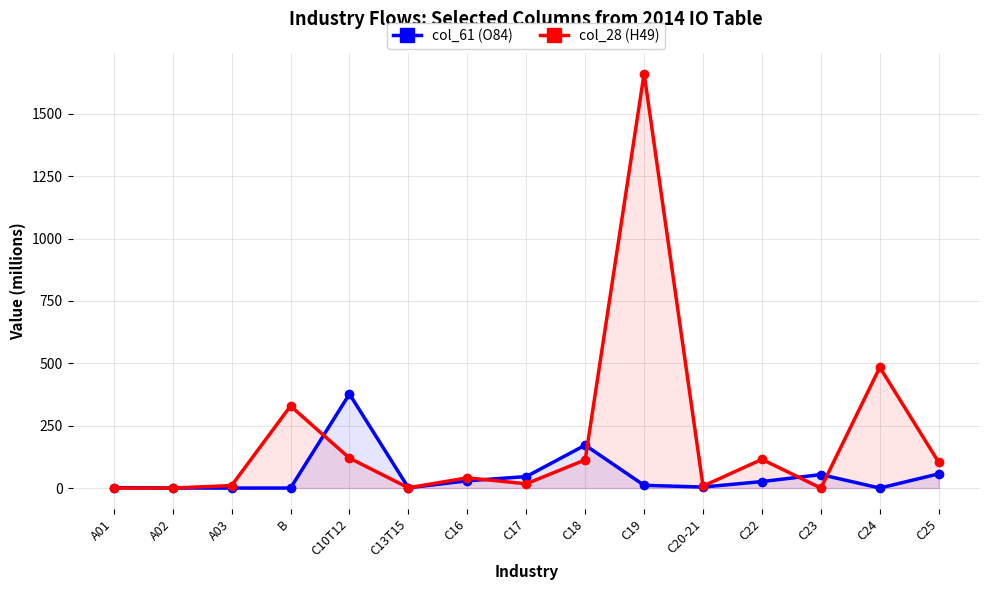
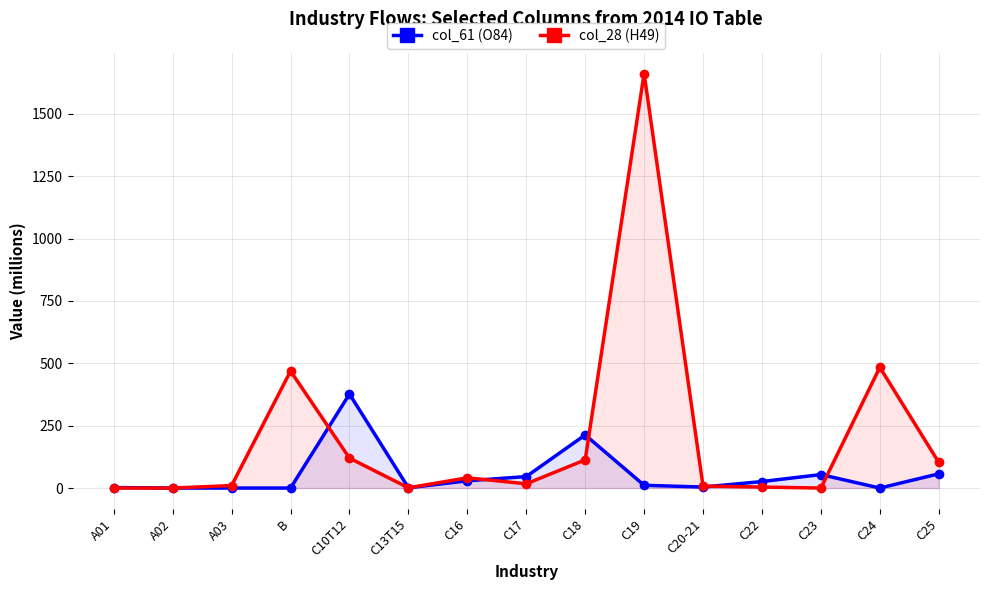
  {
    "col_61 (O84)": {
      "B": 0,
      "C10T12": 380,
      "C16": 30,
      "C17": 50,
-     "C18": 170,
+     "C18": 210,
      "C19": 10,
      "C22": 30,
      "C23": 50,
      "C24": 0,
      "C25": 60
    },
    "col_28 (H49)": {
-     "B": 330,
+     "B": 470,
      "C10T12": 120,
      "C16": 40,
      "C17": 20,
      "C18": 110,
      "C19": 1660,
-     "C22": 120,
+     "C22": 0,
      "C23": 0,
      "C24": 480,
      "C25": 100
    }
  }
